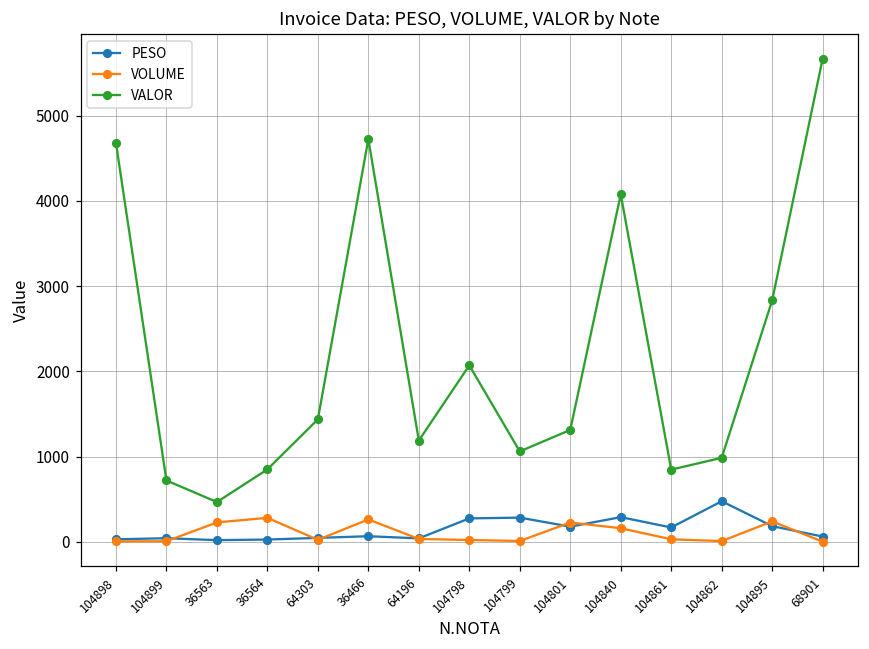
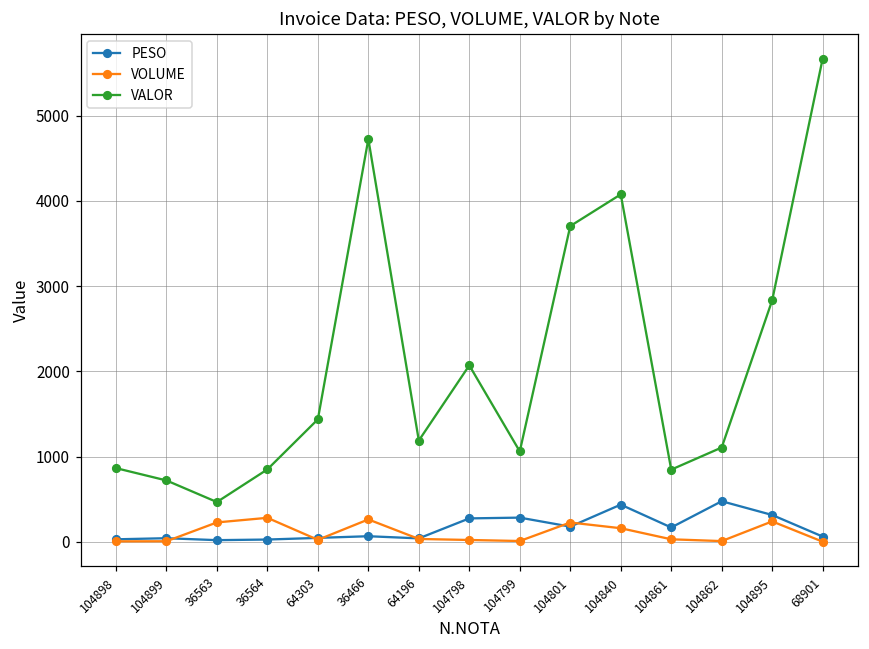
  {
    "PESO": {
      "104899": 0,
      "36563": 0,
      "36564": 0,
      "36466": 100,
      "104798": 300,
      "104799": 300,
      "104801": 200,
-     "104840": 300,
+     "104840": 400,
      "104861": 200,
      "104862": 500,
-     "104895": 200,
+     "104895": 300,
      "68901": 100
    },
    "VOLUME": {
      "104899": 0,
      "36563": 200,
      "36564": 300,
      "36466": 300,
      "104798": 0,
      "104799": 0,
      "104801": 200,
      "104840": 200,
      "104861": 0,
      "104862": 0,
      "104895": 200,
      "68901": 0
    },
    "VALOR": {
-     "104898": 4700,
+     "104898": 900,
      "104899": 700,
      "36563": 500,
      "36564": 900,
      "64303": 1400,
      "36466": 4700,
      "64196": 1200,
      "104798": 2100,
      "104799": 1100,
-     "104801": 1300,
+     "104801": 3700,
      "104840": 4100,
      "104861": 800,
-     "104862": 1000,
+     "104862": 1100,
      "104895": 2800,
      "68901": 5700
    }
  }
